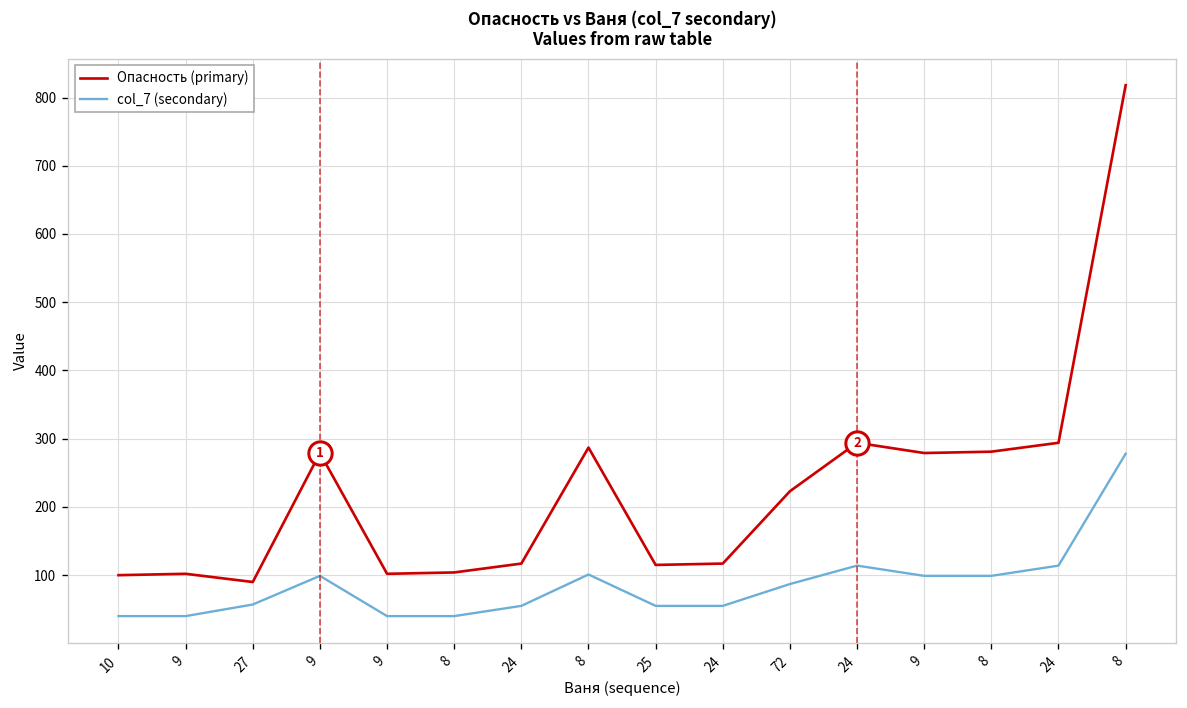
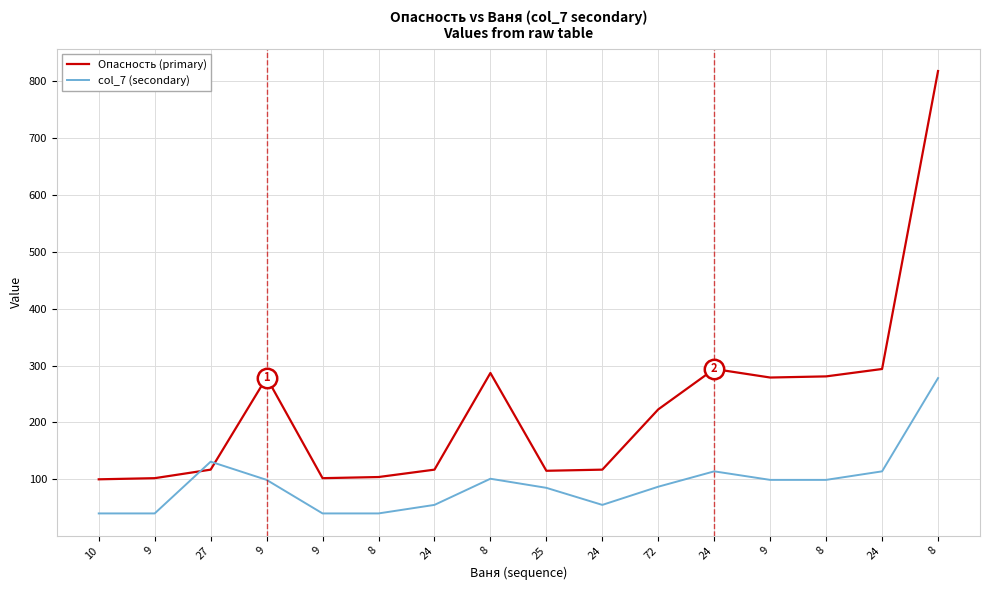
  {
    "Опасность (primary)": {
      "10": 100,
-     "27": 90,
+     "27": 120,
      "25": 120,
      "72": 220
    },
    "col_7 (secondary)": {
      "10": 40,
-     "27": 60,
-     "25": 60,
+     "27": 130,
+     "25": 90,
      "72": 90
    }
  }
